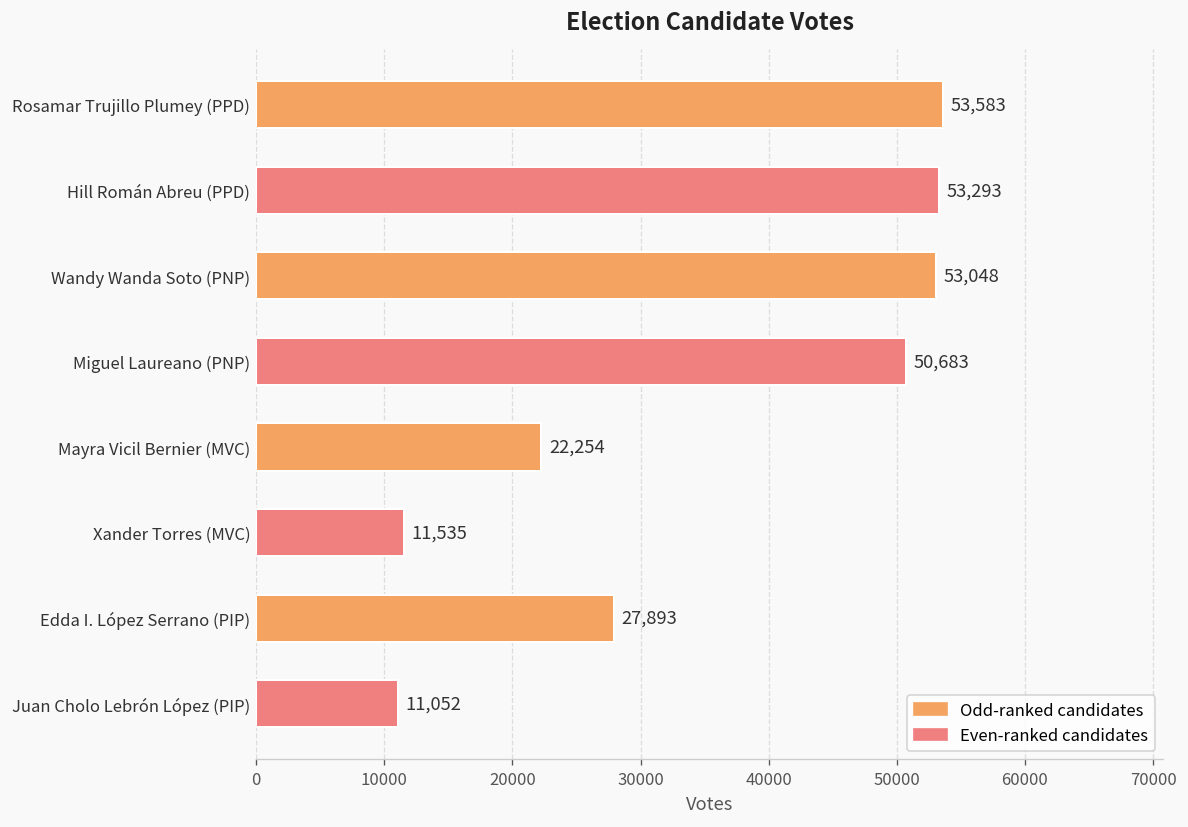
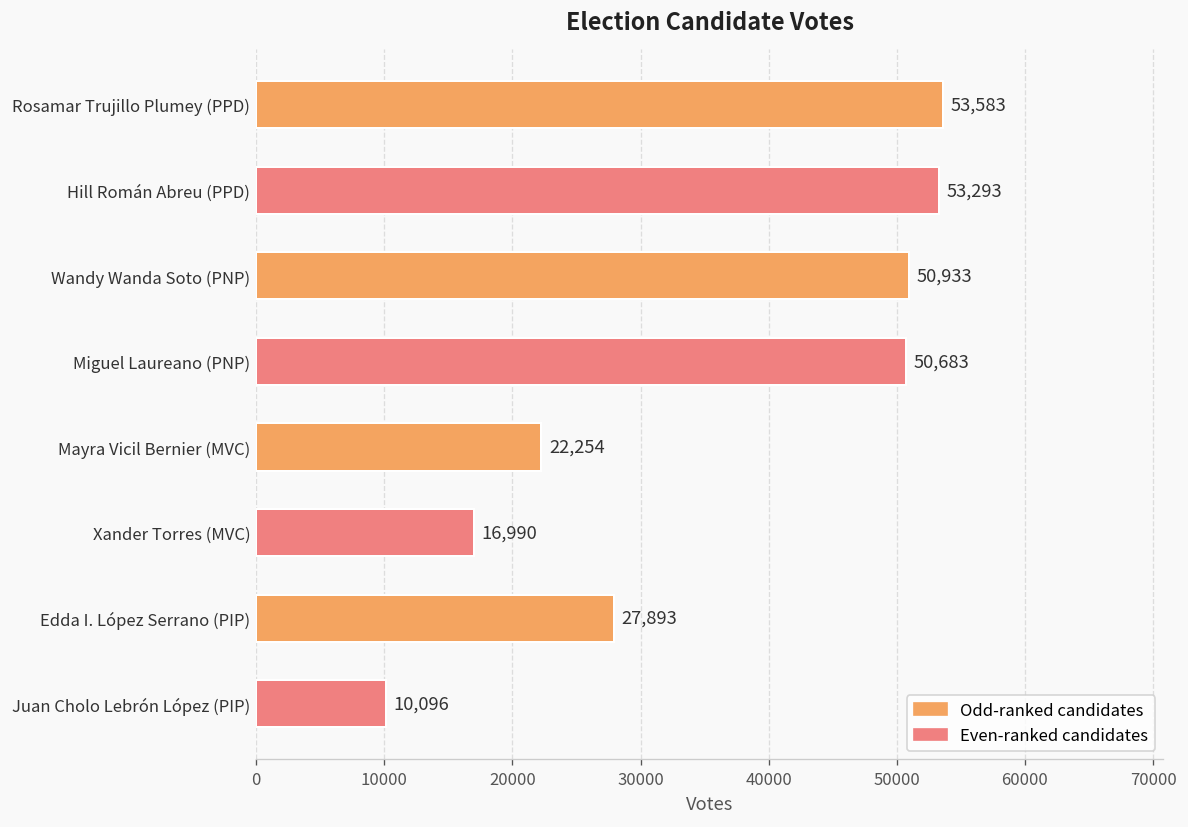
  {
    "Rosamar Trujillo Plumey (PPD)": "53,583",
    "Hill Román Abreu (PPD)": "53,293",
-   "Wandy Wanda Soto (PNP)": "53,048",
+   "Wandy Wanda Soto (PNP)": "50,933",
    "Miguel Laureano (PNP)": "50,683",
    "Mayra Vicil Bernier (MVC)": "22,254",
-   "Xander Torres (MVC)": "11,535",
+   "Xander Torres (MVC)": "16,990",
    "Edda I. López Serrano (PIP)": "27,893",
-   "Juan Cholo Lebrón López (PIP)": "11,052"
+   "Juan Cholo Lebrón López (PIP)": "10,096"
  }
